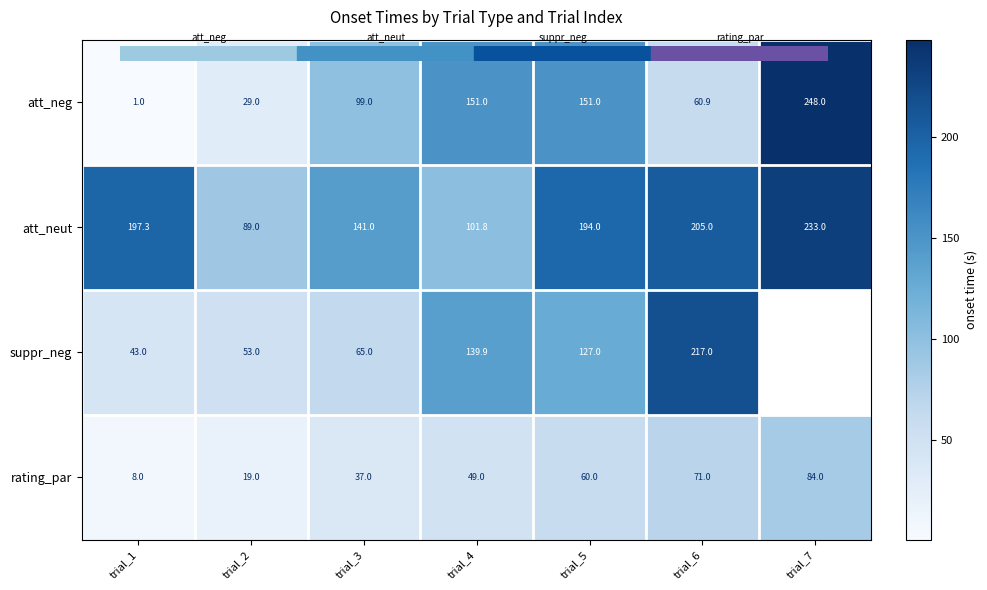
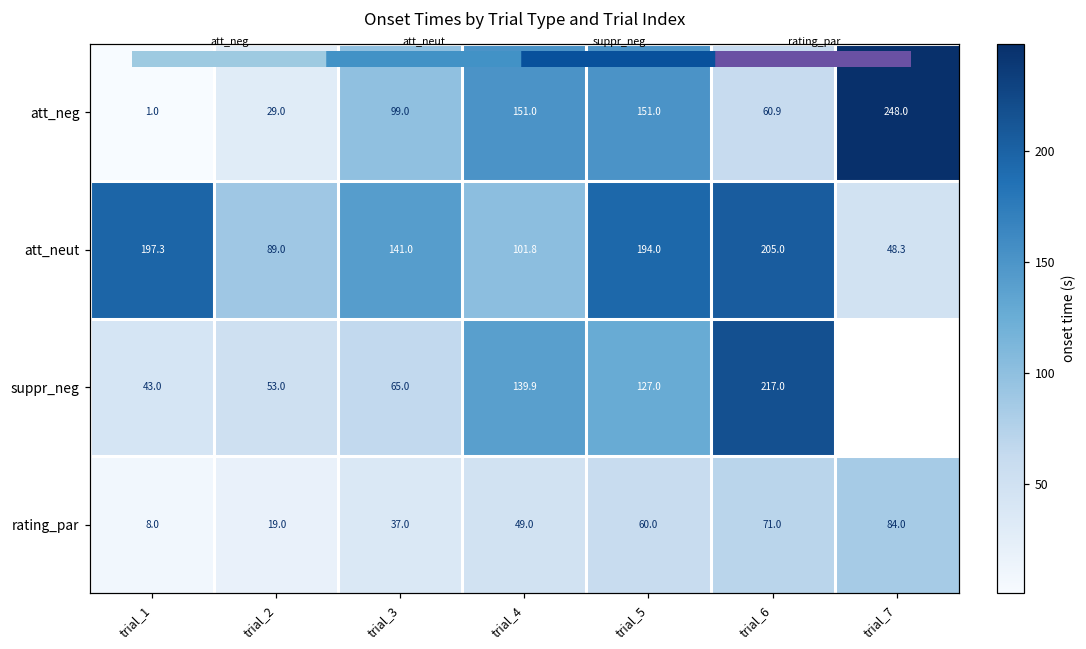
  {
    "att_neg": {
      "trial_1": 1.0,
      "trial_2": 29.0,
      "trial_3": 99.0,
      "trial_4": 151.0,
      "trial_5": 151.0,
      "trial_6": 60.9,
      "trial_7": 248.0
    },
    "att_neut": {
      "trial_1": 197.3,
      "trial_2": 89.0,
      "trial_3": 141.0,
      "trial_4": 101.8,
      "trial_5": 194.0,
      "trial_6": 205.0,
-     "trial_7": 233.0
+     "trial_7": 48.3
    },
    "suppr_neg": {
      "trial_1": 43.0,
      "trial_2": 53.0,
      "trial_3": 65.0,
      "trial_4": 139.9,
      "trial_5": 127.0,
      "trial_6": 217.0
    },
    "rating_par": {
      "trial_1": 8.0,
      "trial_2": 19.0,
      "trial_3": 37.0,
      "trial_4": 49.0,
      "trial_5": 60.0,
      "trial_6": 71.0,
      "trial_7": 84.0
    }
  }
